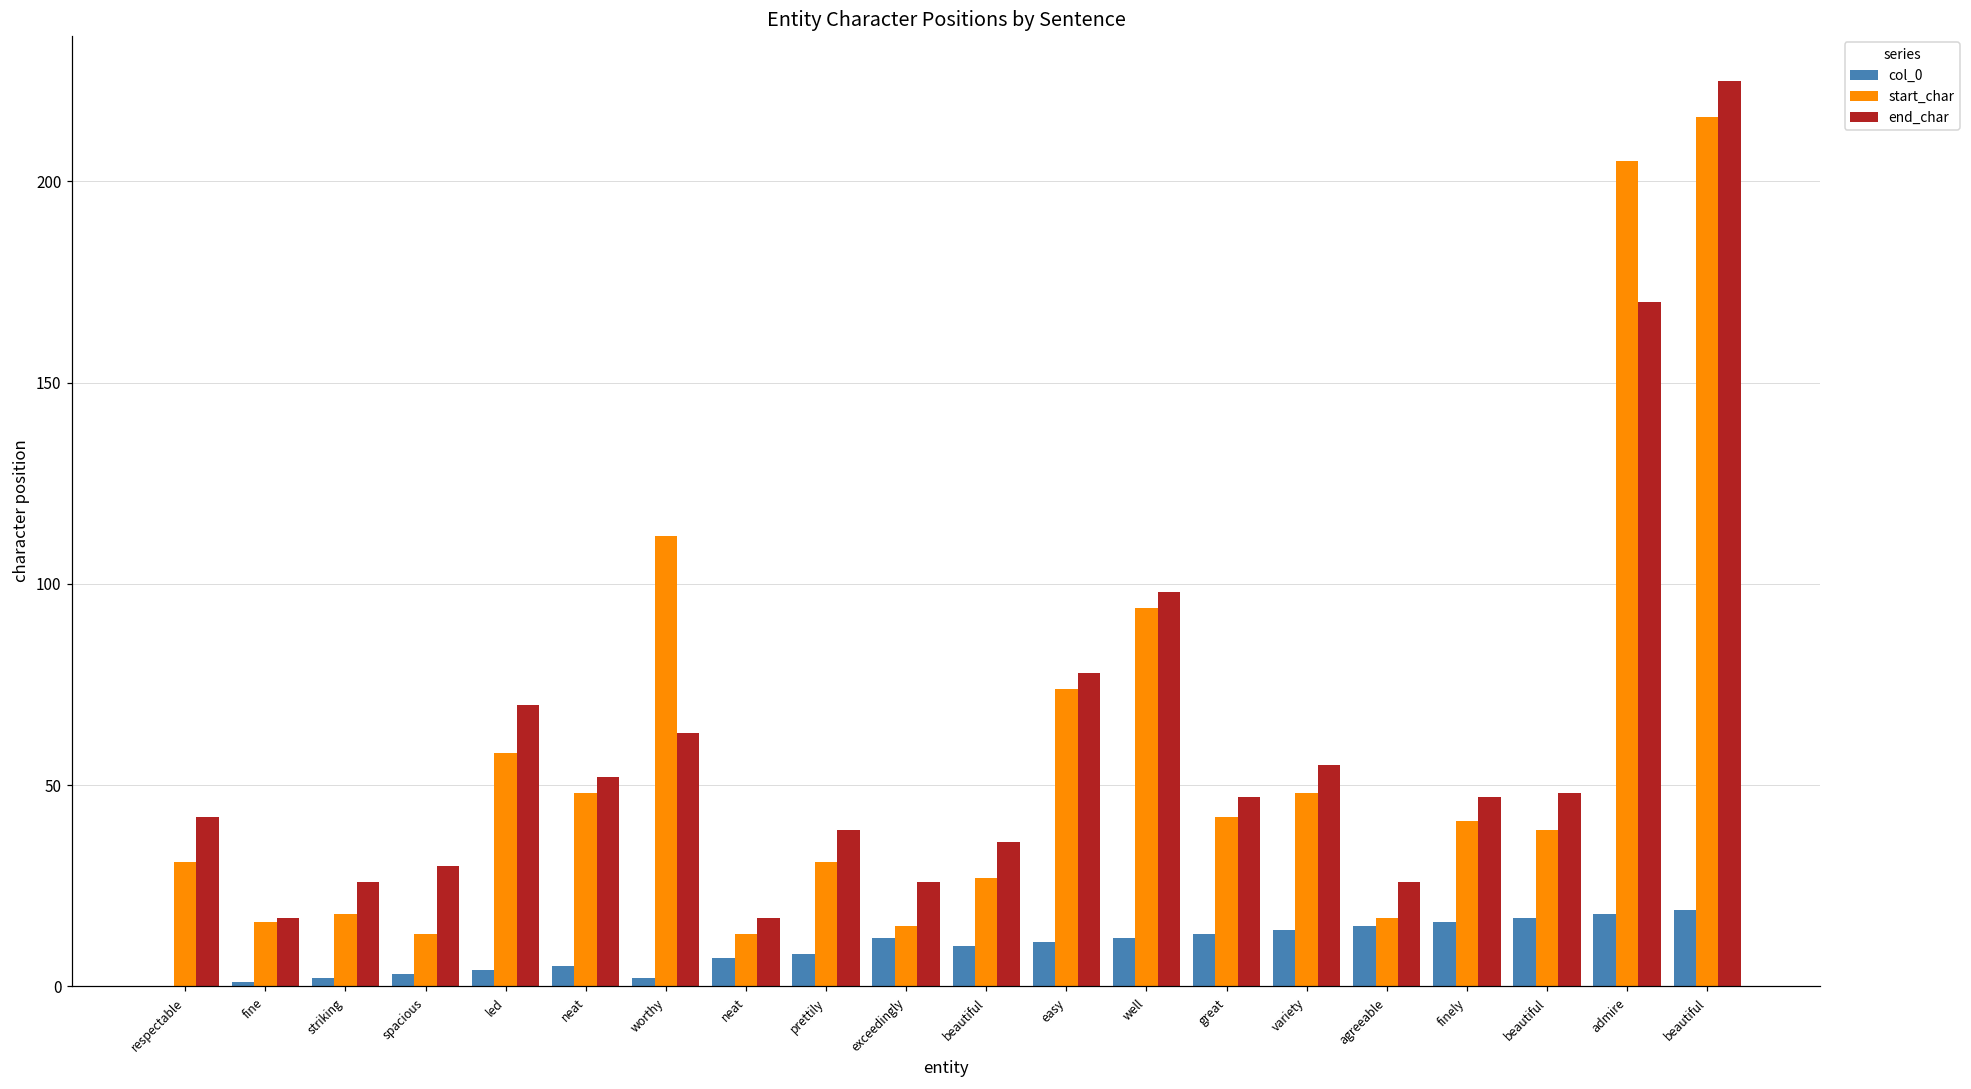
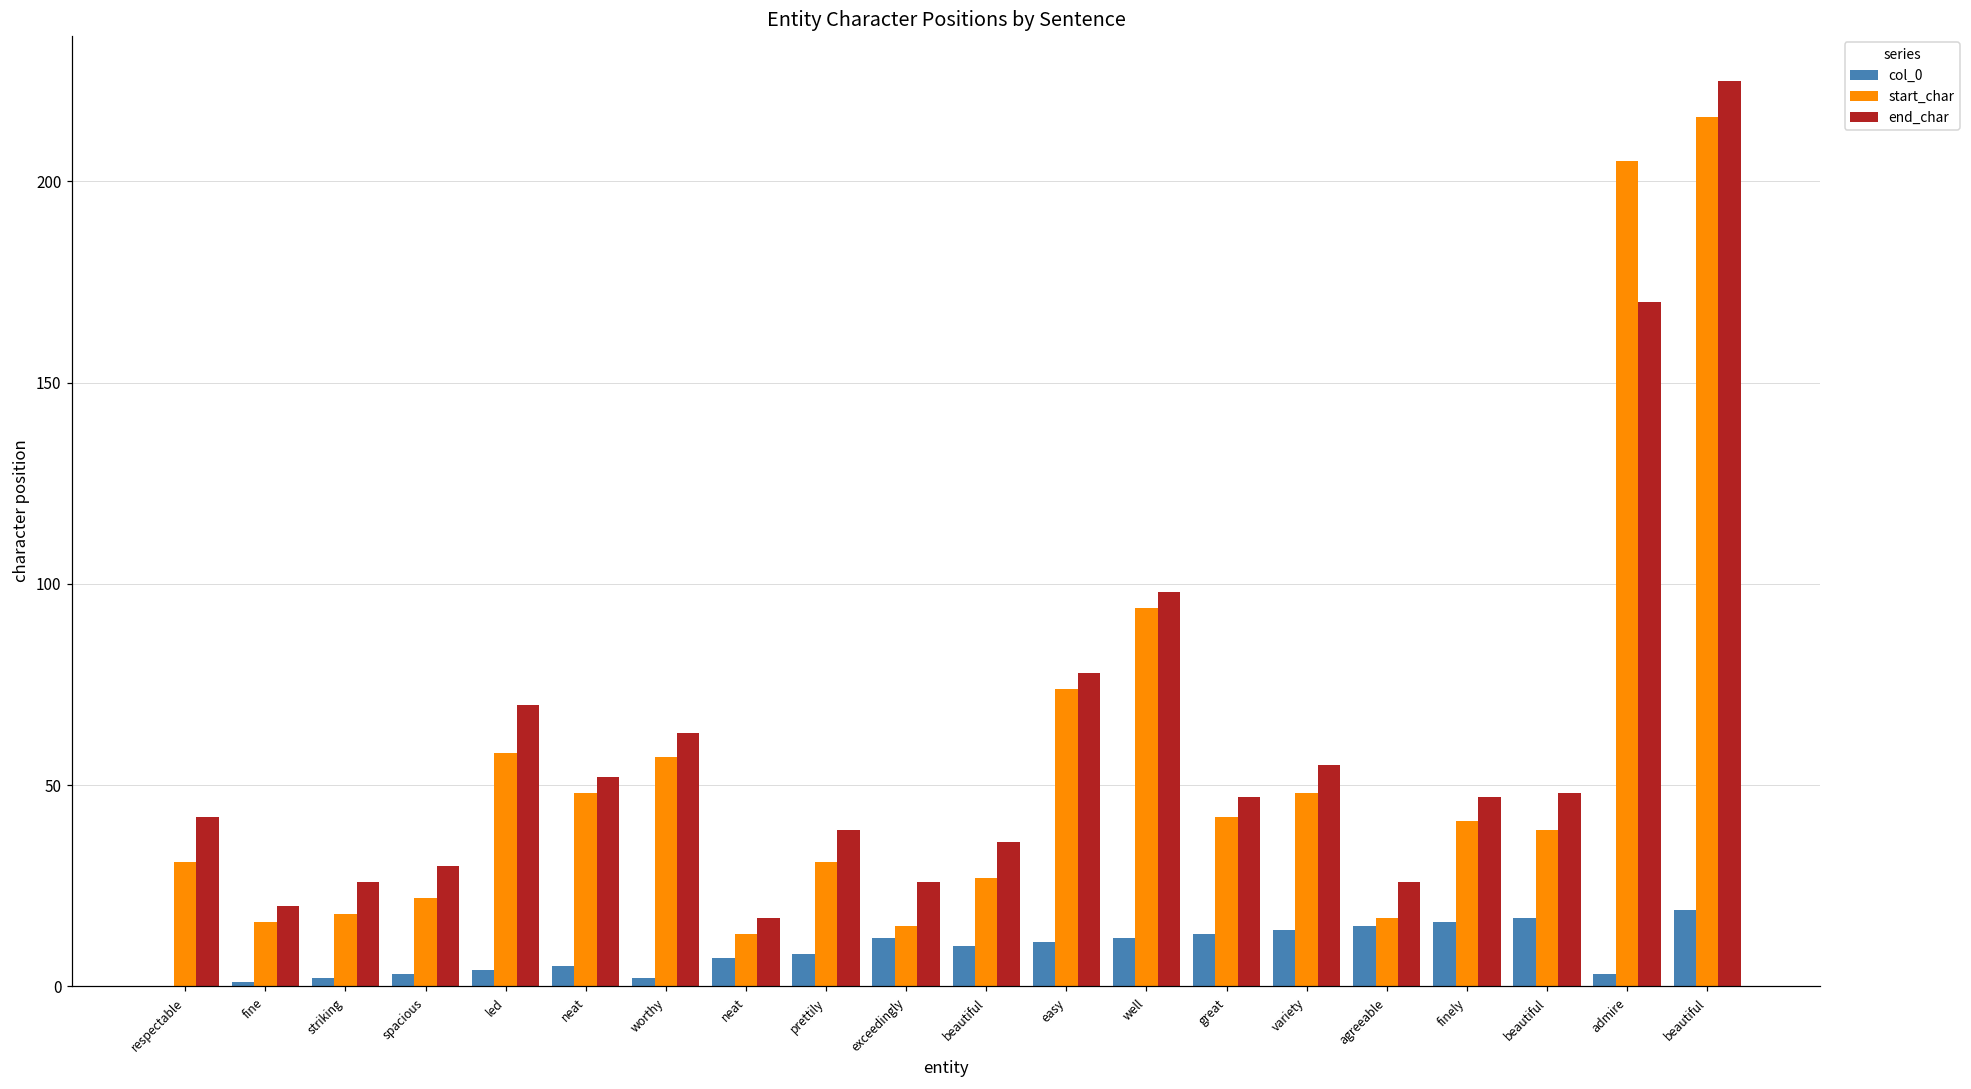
  {
    "col_0": {
      "respectable": 0,
      "fine": 1,
      "striking": 2,
      "spacious": 3,
      "led": 4,
      "worthy": 2,
      "prettily": 8,
      "exceedingly": 12,
      "easy": 11,
      "well": 12,
      "great": 13,
      "variety": 14,
      "agreeable": 15,
      "finely": 16,
-     "admire": 18
+     "admire": 3
    },
    "start_char": {
      "respectable": 31,
      "fine": 16,
      "striking": 18,
-     "spacious": 13,
+     "spacious": 22,
      "led": 58,
-     "worthy": 112,
+     "worthy": 57,
      "prettily": 31,
      "exceedingly": 15,
      "easy": 74,
      "well": 94,
      "great": 42,
      "variety": 48,
      "agreeable": 17,
      "finely": 41,
      "admire": 205
    },
    "end_char": {
      "respectable": 42,
-     "fine": 17,
+     "fine": 20,
      "striking": 26,
      "spacious": 30,
      "led": 70,
      "worthy": 63,
      "prettily": 39,
      "exceedingly": 26,
      "easy": 78,
      "well": 98,
      "great": 47,
      "variety": 55,
      "agreeable": 26,
      "finely": 47,
      "admire": 170
    }
  }
